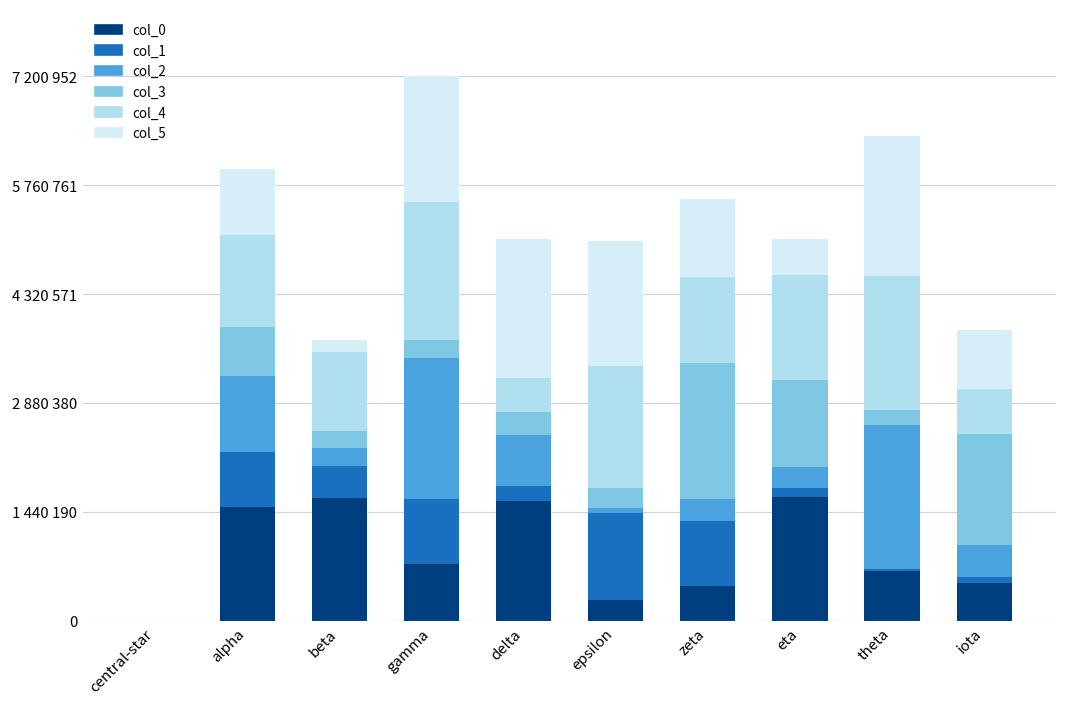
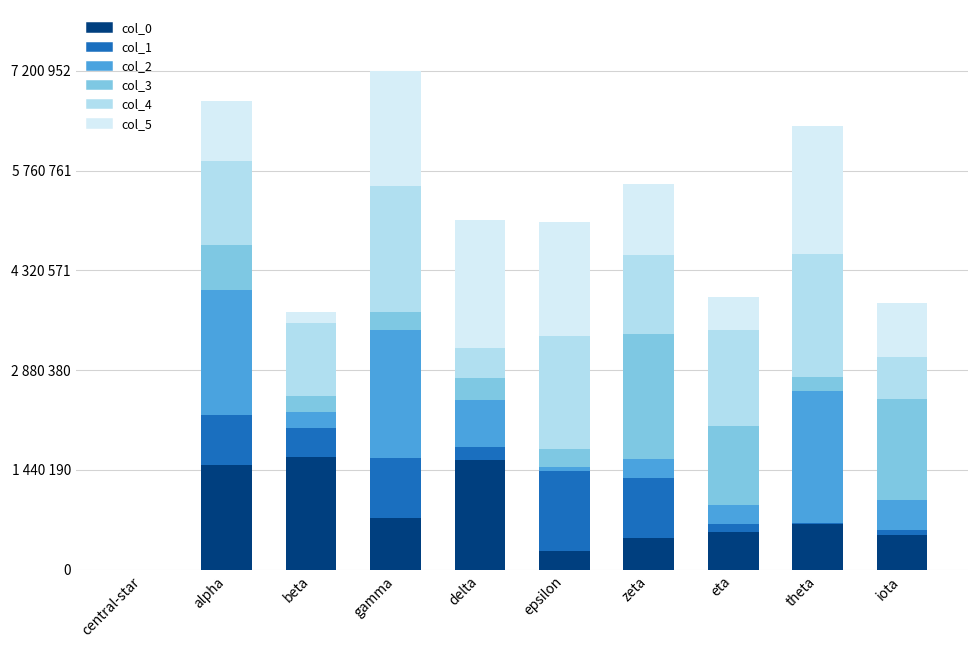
  {
    "col_0": {
      "central-star": 0,
      "alpha": 1500000,
      "beta": 1600000,
      "gamma": 700000,
      "delta": 1600000,
      "epsilon": 300000,
      "zeta": 500000,
-     "eta": 1600000,
+     "eta": 500000,
      "theta": 700000,
      "iota": 500000
    },
    "col_1": {
      "central-star": 0,
      "alpha": 700000,
      "beta": 400000,
      "gamma": 900000,
      "delta": 200000,
      "epsilon": 1100000,
      "zeta": 900000,
      "eta": 100000,
      "iota": 100000
    },
    "col_2": {
      "central-star": 0,
-     "alpha": 1000000,
+     "alpha": 1800000,
      "beta": 200000,
      "gamma": 1900000,
      "delta": 700000,
      "epsilon": 100000,
      "zeta": 300000,
      "eta": 300000,
      "theta": 1900000,
      "iota": 400000
    }
  }
